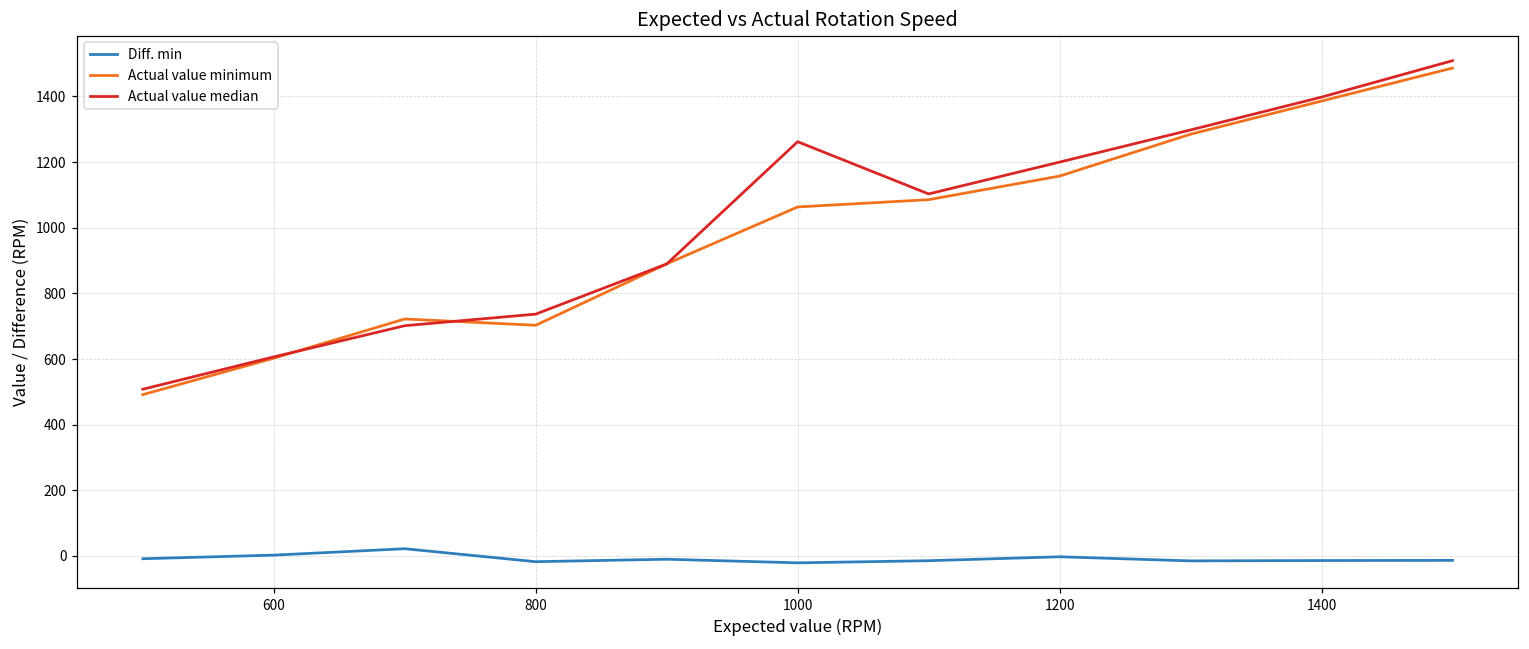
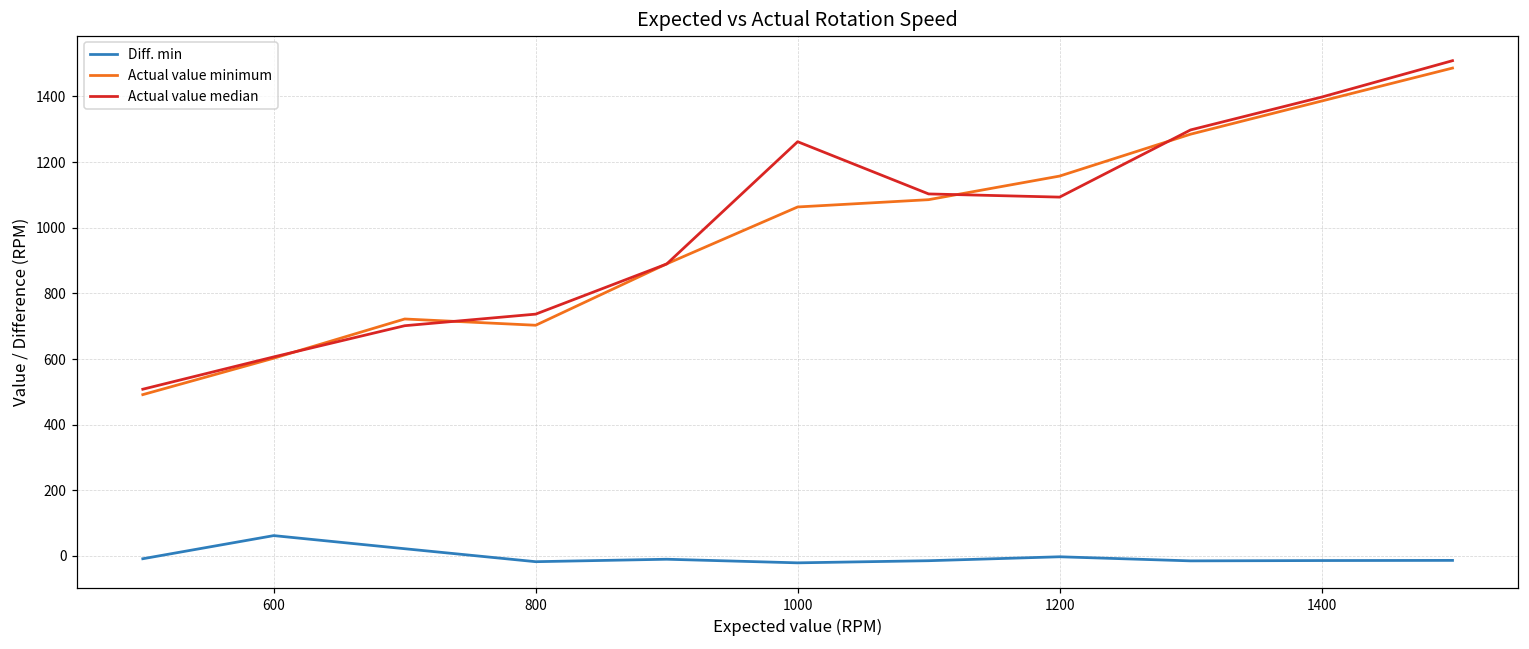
  {
    "Diff. min": {
-     "600": 0,
+     "600": 60,
      "800": -20,
      "1000": -20,
      "1200": 0,
      "1400": -10
    },
    "Actual value minimum": {
      "800": 700,
      "1000": 1060,
      "1200": 1160,
      "1400": 1390
    },
    "Actual value median": {
      "800": 740,
      "1000": 1260,
-     "1200": 1200,
+     "1200": 1090,
      "1400": 1400
    }
  }
